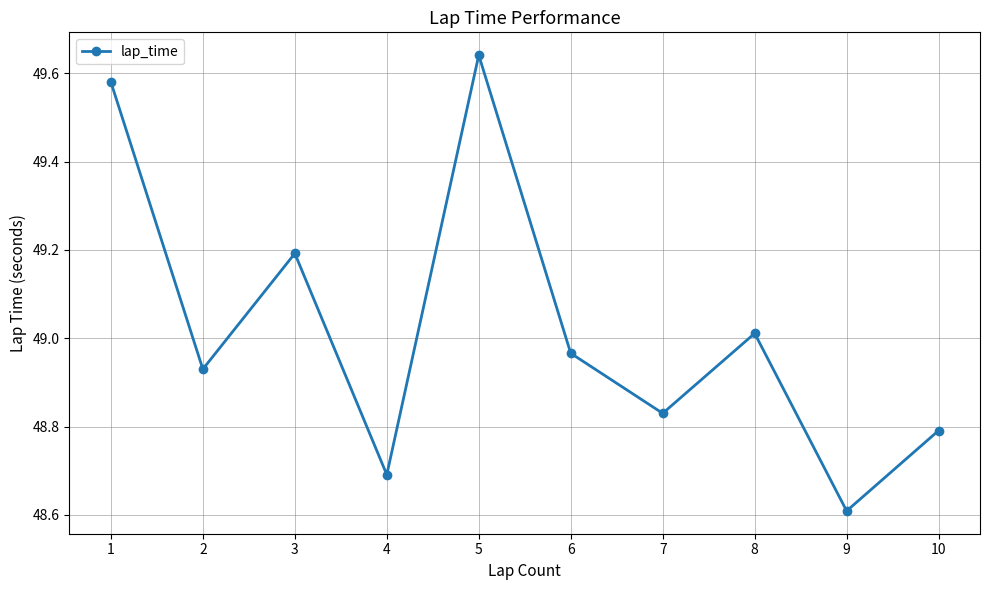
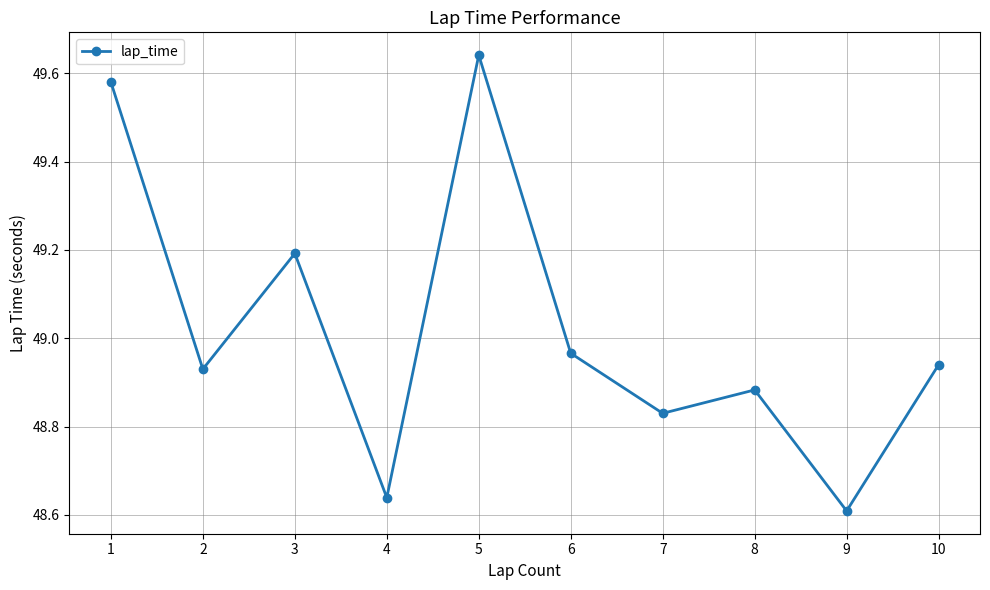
  {
    "1": 49.58,
    "2": 48.93,
    "3": 49.19,
-   "4": 48.69,
+   "4": 48.64,
    "5": 49.64,
    "6": 48.97,
    "7": 48.83,
-   "8": 49.01,
+   "8": 48.88,
    "9": 48.61,
-   "10": 48.79
+   "10": 48.94
  }
